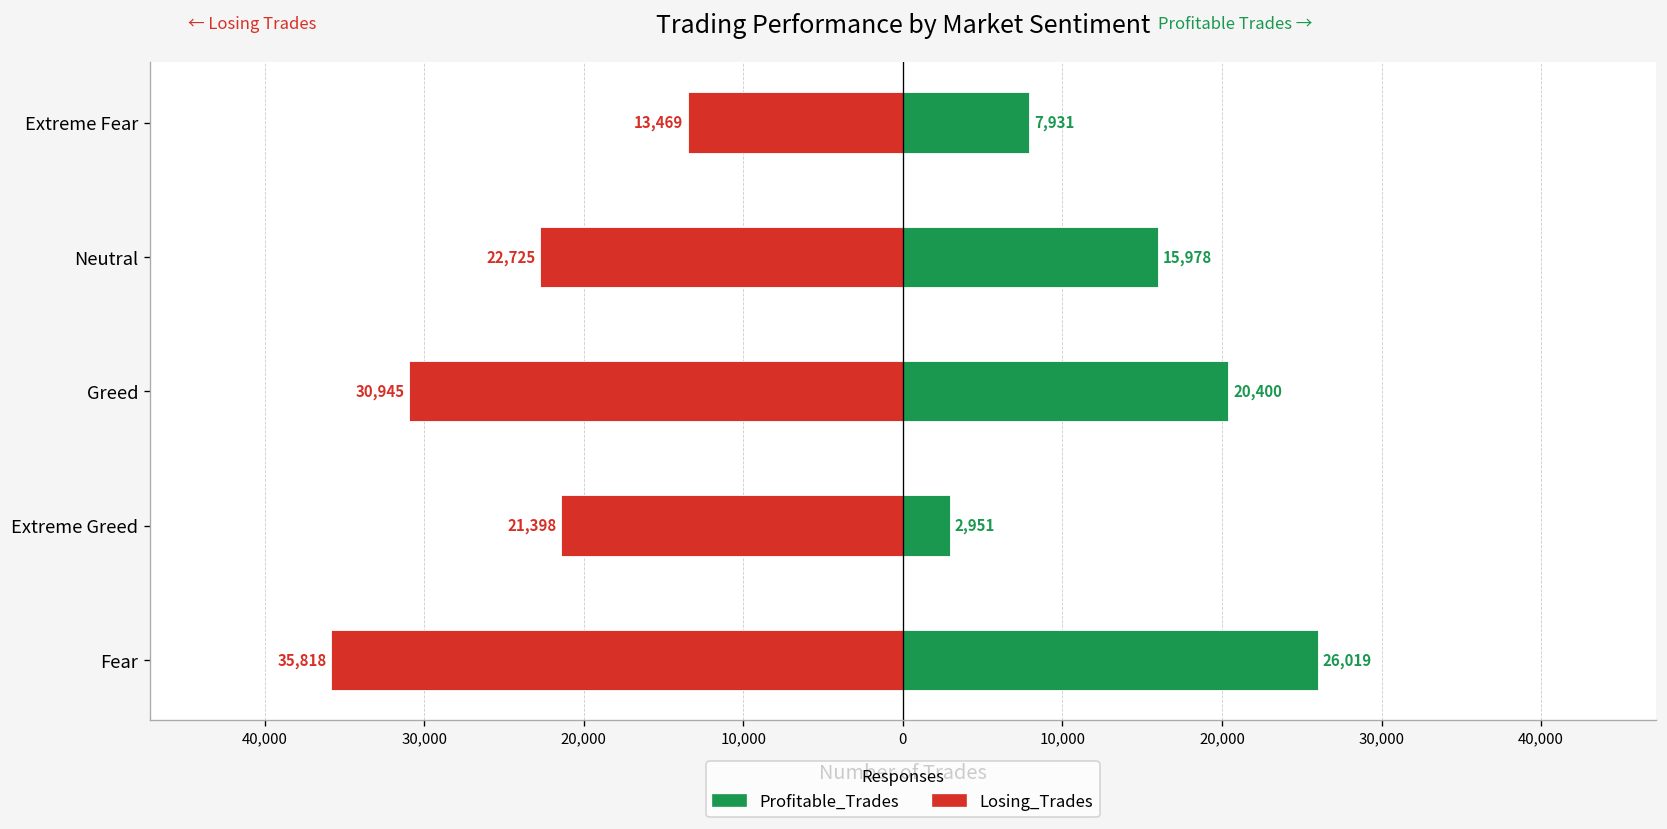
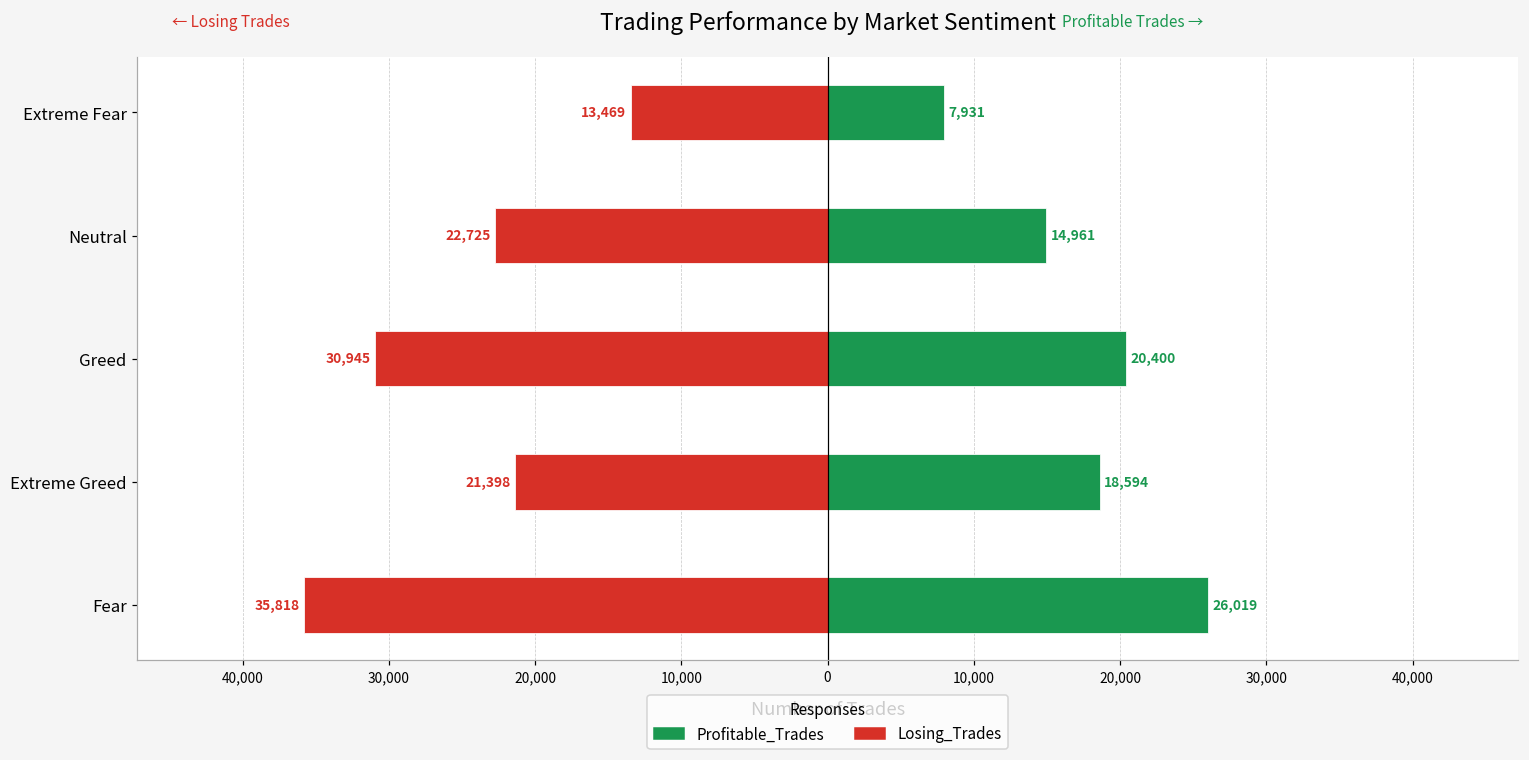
  {
    "Profitable_Trades": {
      "Extreme Fear": "7,931",
-     "Neutral": "15,978",
+     "Neutral": "14,961",
      "Greed": "20,400",
-     "Extreme Greed": "2,951",
+     "Extreme Greed": "18,594",
      "Fear": "26,019"
    }
  }
